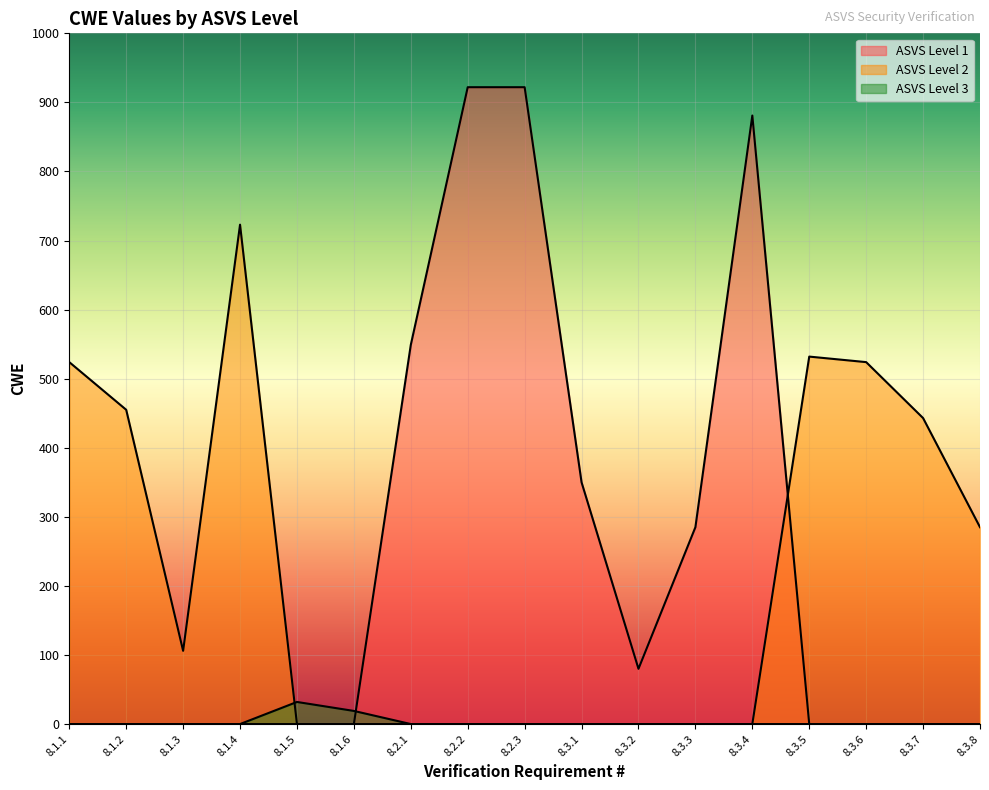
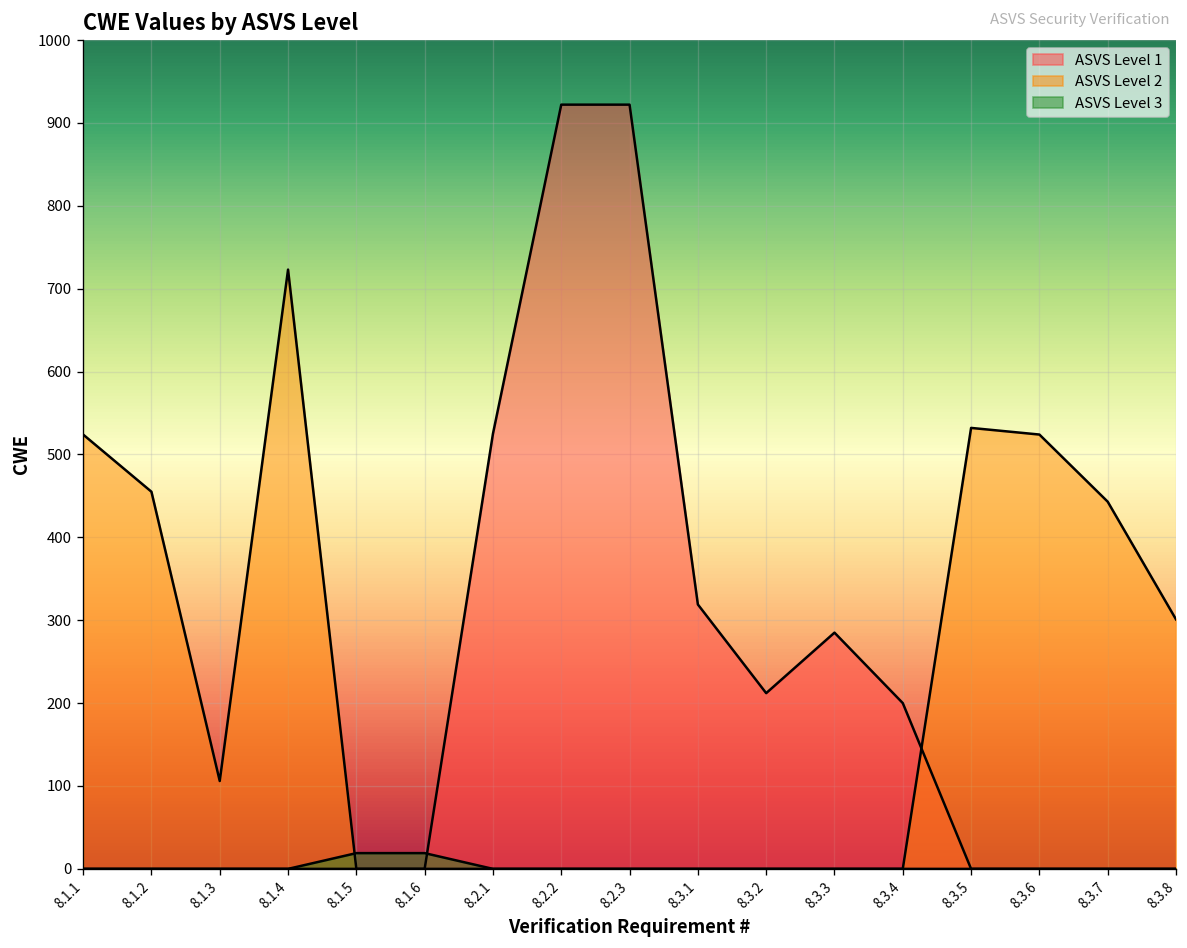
  {
    "ASVS Level 1": {
-     "8.2.1": 550,
+     "8.2.1": 530,
      "8.2.2": 920,
      "8.2.3": 920,
-     "8.3.1": 350,
-     "8.3.2": 80,
+     "8.3.1": 320,
+     "8.3.2": 210,
      "8.3.3": 290,
-     "8.3.4": 880
+     "8.3.4": 200
    },
    "ASVS Level 2": {
      "8.1.1": 520,
      "8.1.2": 460,
      "8.1.3": 110,
      "8.1.4": 720,
      "8.3.5": 530,
      "8.3.6": 520,
      "8.3.7": 440,
-     "8.3.8": 290
+     "8.3.8": 300
    },
    "ASVS Level 3": {
-     "8.1.5": 30,
+     "8.1.5": 20,
      "8.1.6": 20
    }
  }
